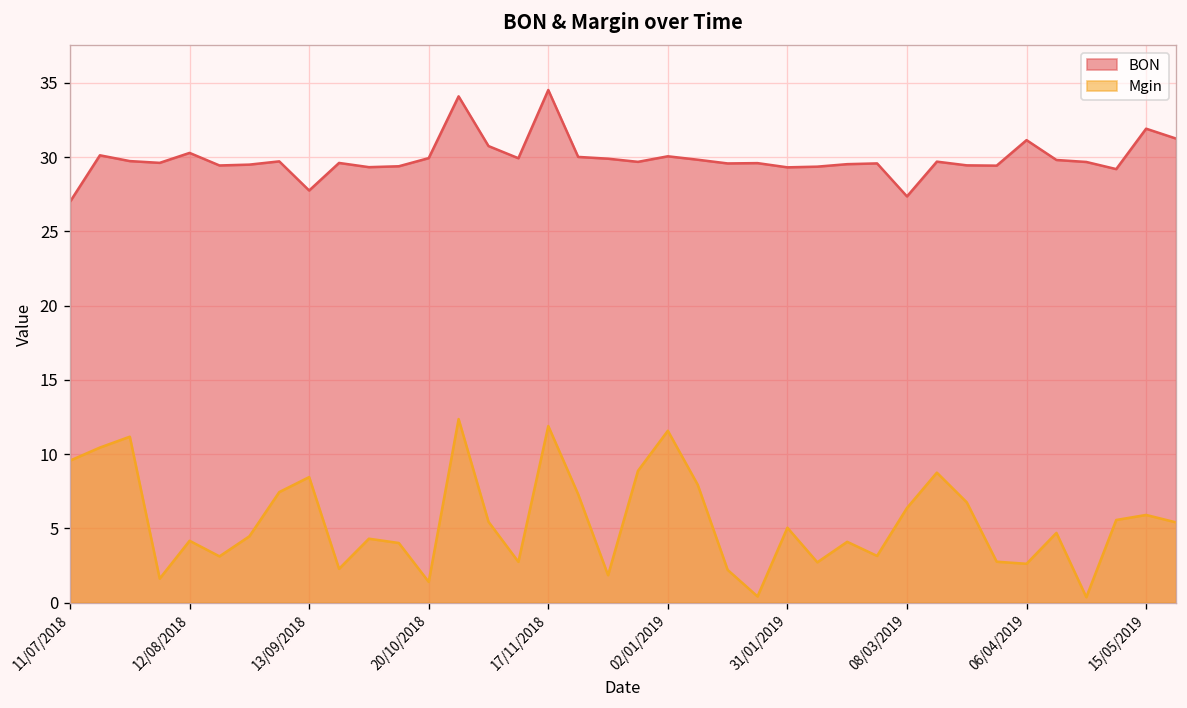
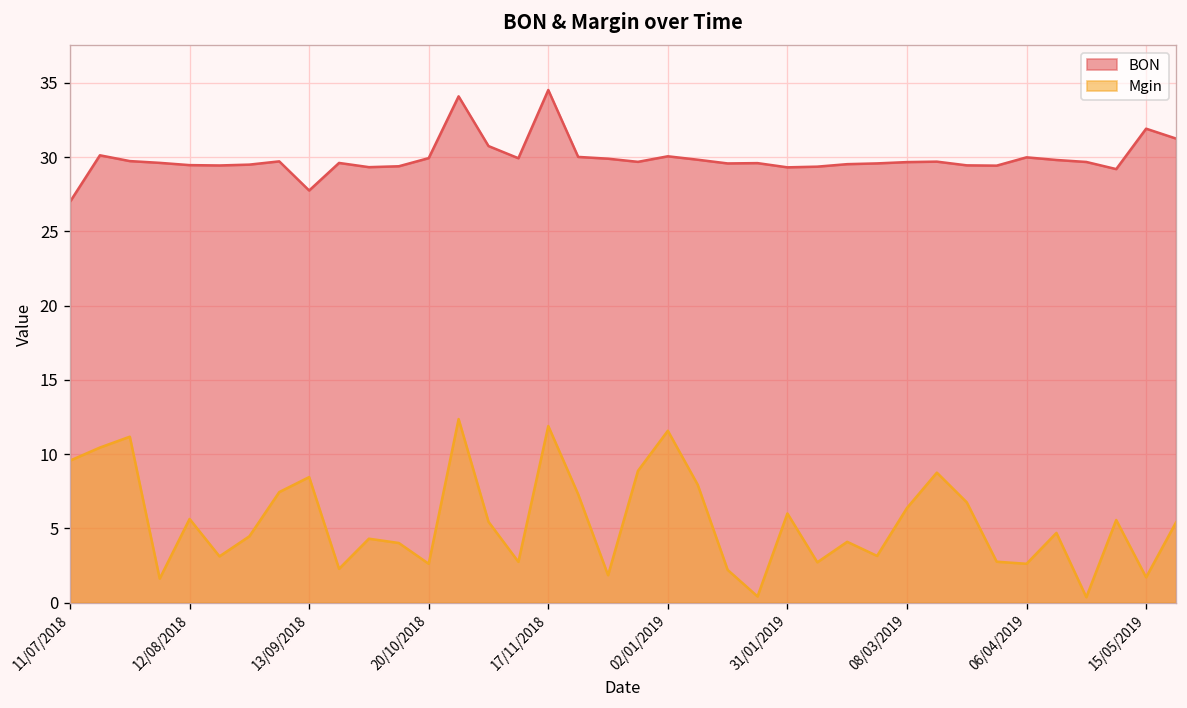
  {
    "BON": {
      "11/07/2018": 27.0,
-     "12/08/2018": 30.3,
+     "12/08/2018": 29.5,
      "13/09/2018": 27.8,
      "20/10/2018": 29.9,
      "17/11/2018": 34.5,
      "02/01/2019": 30.1,
      "31/01/2019": 29.3,
-     "08/03/2019": 27.4,
-     "06/04/2019": 31.1,
+     "08/03/2019": 29.7,
+     "06/04/2019": 30.0,
      "15/05/2019": 31.9
    },
    "Mgin": {
      "11/07/2018": 9.6,
-     "12/08/2018": 4.2,
+     "12/08/2018": 5.6,
      "13/09/2018": 8.5,
-     "20/10/2018": 1.4,
+     "20/10/2018": 2.6,
      "17/11/2018": 11.9,
      "02/01/2019": 11.6,
-     "31/01/2019": 5.0,
+     "31/01/2019": 6.0,
      "08/03/2019": 6.4,
      "06/04/2019": 2.6,
-     "15/05/2019": 5.9
+     "15/05/2019": 1.7
    }
  }
